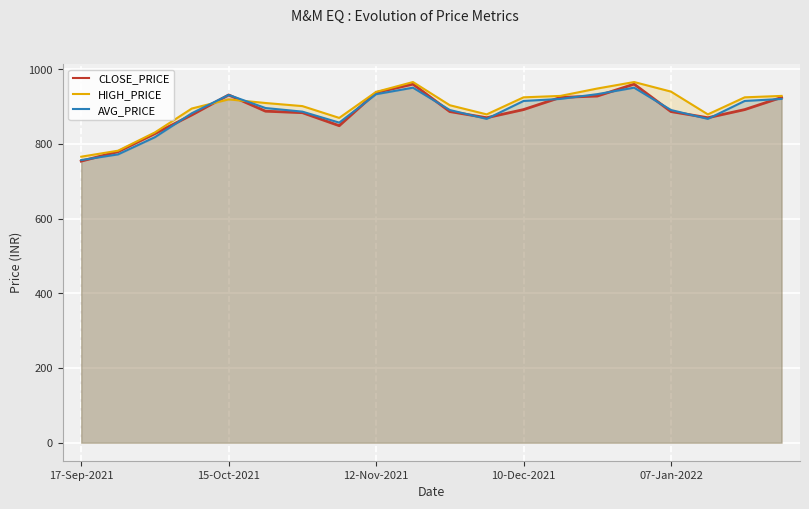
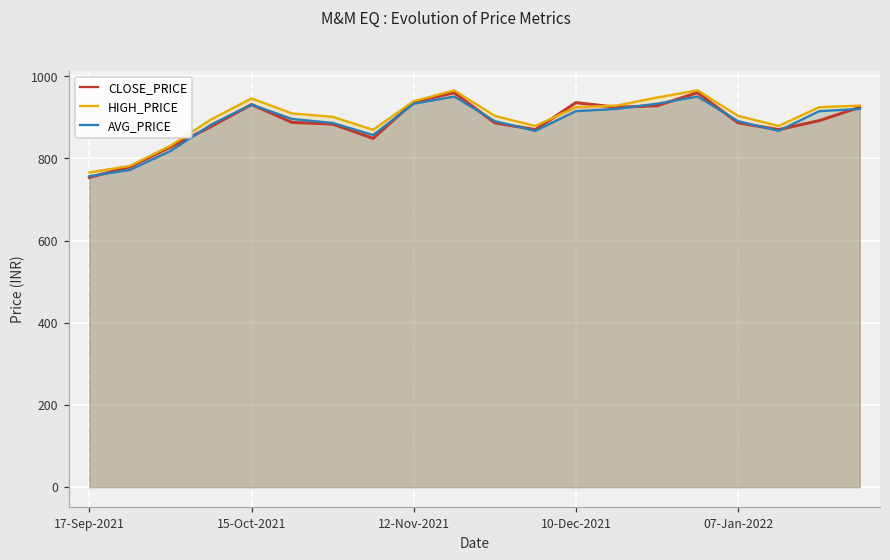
  {
    "CLOSE_PRICE": {
-     "10-Dec-2021": 890
+     "10-Dec-2021": 940
    },
    "HIGH_PRICE": {
      "17-Sep-2021": 770,
-     "15-Oct-2021": 920,
+     "15-Oct-2021": 950,
      "10-Dec-2021": 930,
-     "07-Jan-2022": 940
+     "07-Jan-2022": 900
    },
    "AVG_PRICE": {
      "10-Dec-2021": 920
    }
  }
